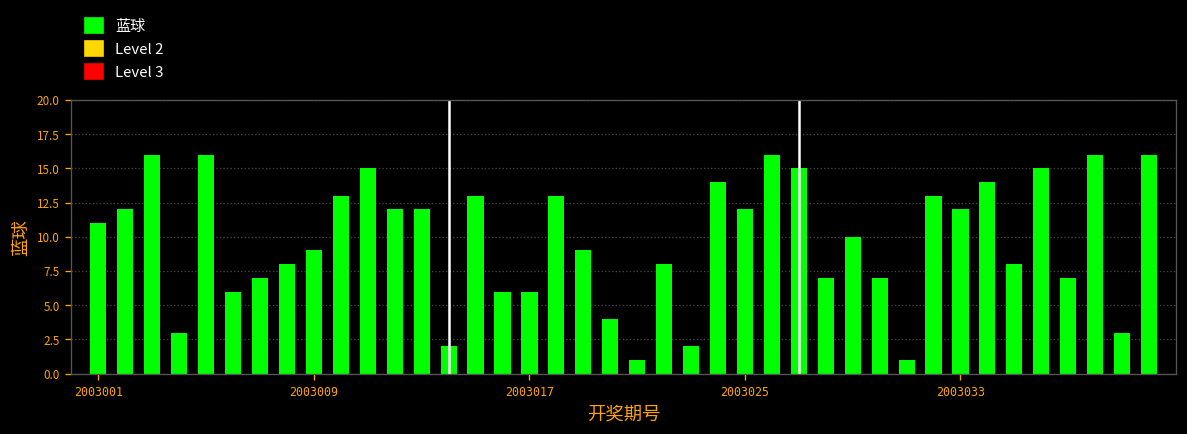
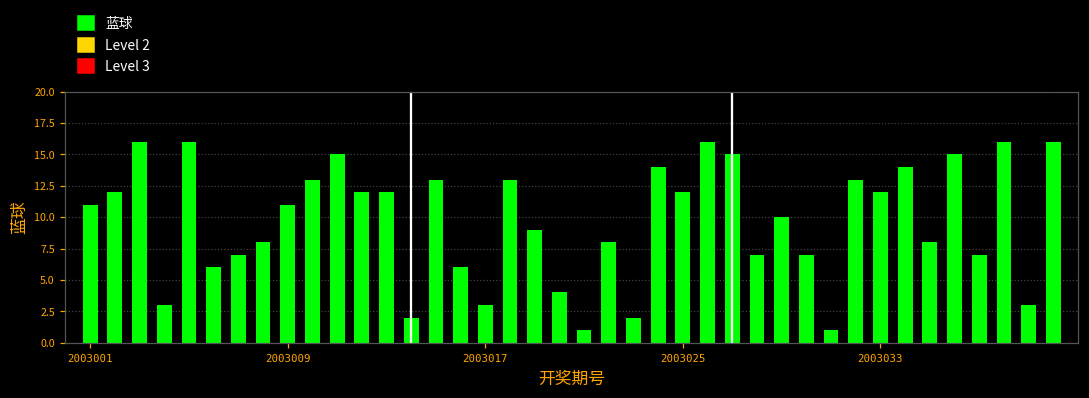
  {
    "2003001": 11,
-   "2003009": 9,
-   "2003017": 6,
+   "2003009": 11,
+   "2003017": 3,
    "2003025": 12,
    "2003033": 12
  }
